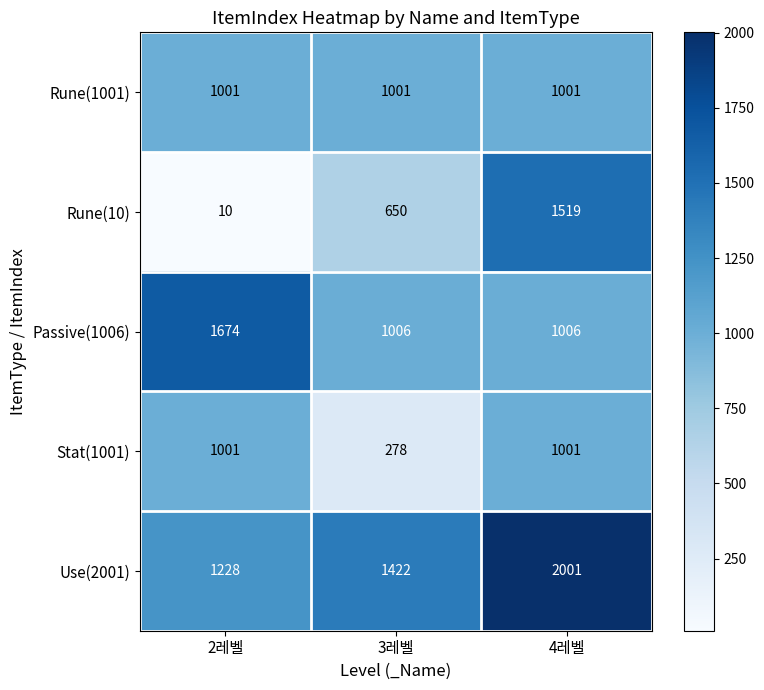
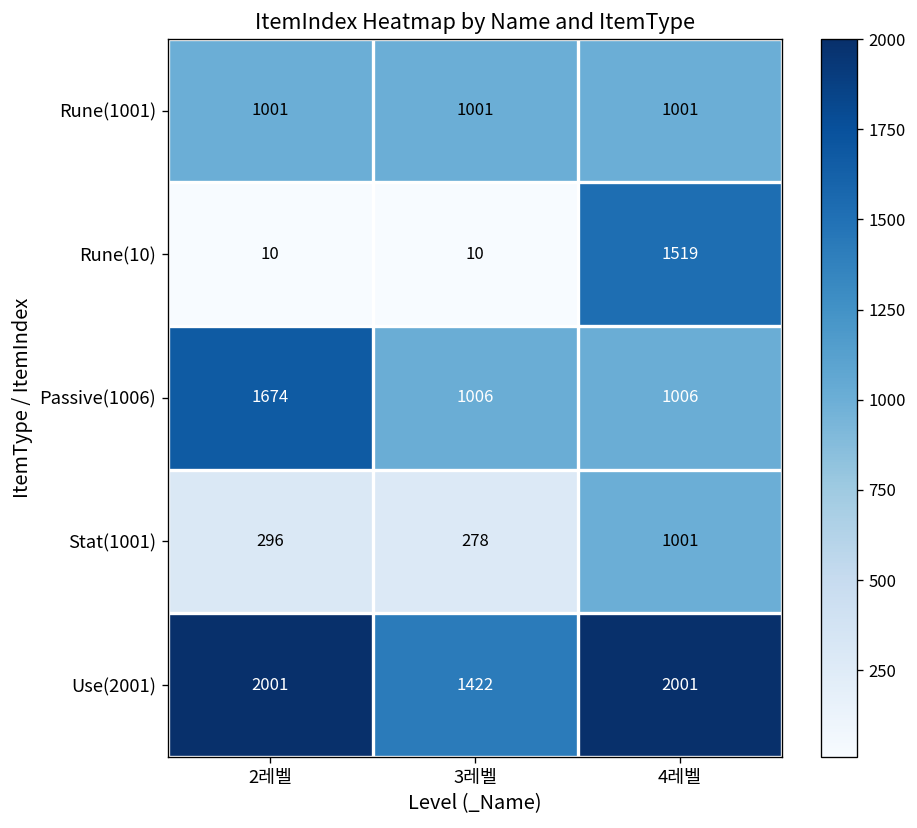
  {
    "Rune(1001)": {
      "2레벨": 1001,
      "3레벨": 1001,
      "4레벨": 1001
    },
    "Rune(10)": {
      "2레벨": 10,
-     "3레벨": 650,
+     "3레벨": 10,
      "4레벨": 1519
    },
    "Passive(1006)": {
      "2레벨": 1674,
      "3레벨": 1006,
      "4레벨": 1006
    },
    "Stat(1001)": {
-     "2레벨": 1001,
+     "2레벨": 296,
      "3레벨": 278,
      "4레벨": 1001
    },
    "Use(2001)": {
-     "2레벨": 1228,
+     "2레벨": 2001,
      "3레벨": 1422,
      "4레벨": 2001
    }
  }
